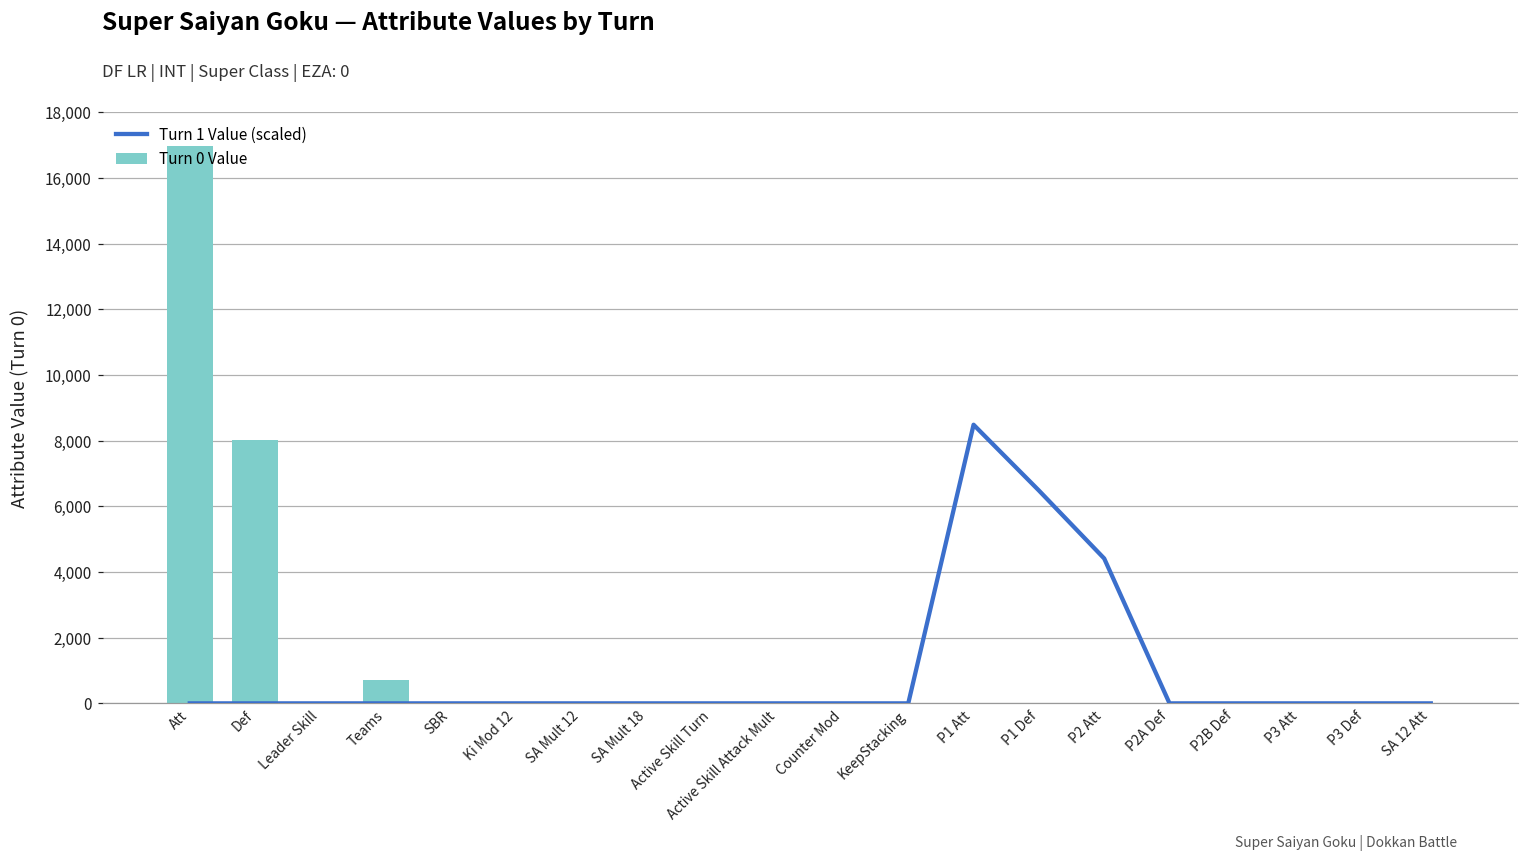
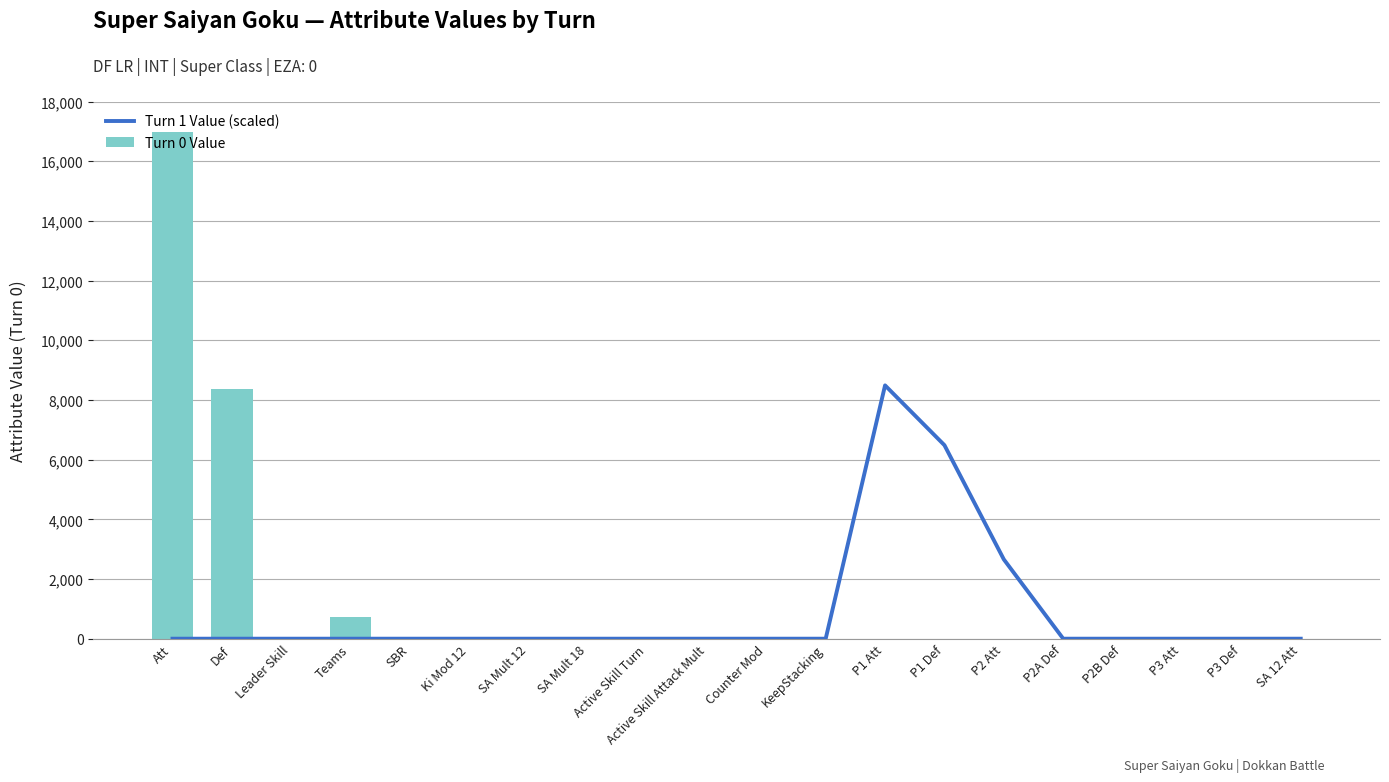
  {
    "Turn 1 Value (scaled)": {
      "Att": "0",
      "Def": "0",
      "Leader Skill": "0",
      "Teams": "0",
      "SBR": "0",
      "Ki Mod 12": "0",
      "SA Mult 12": "0",
      "SA Mult 18": "0",
      "Active Skill Turn": "0",
      "Active Skill Attack Mult": "0",
      "Counter Mod": "0",
      "KeepStacking": "0",
      "P1 Att": "8,500",
      "P1 Def": "6,500",
-     "P2 Att": "4,400",
+     "P2 Att": "2,700",
      "P2A Def": "0",
      "P2B Def": "0",
      "P3 Att": "0",
      "P3 Def": "0",
      "SA 12 Att": "0"
    },
    "Turn 0 Value": {
      "Att": "17,000",
-     "Def": "8,000",
+     "Def": "8,400",
      "Teams": "700",
      "SBR": "0",
      "Counter Mod": "0",
      "KeepStacking": "0"
    }
  }
